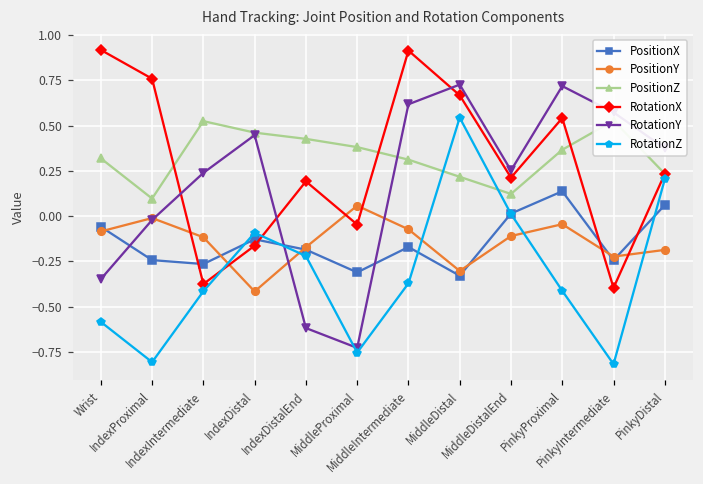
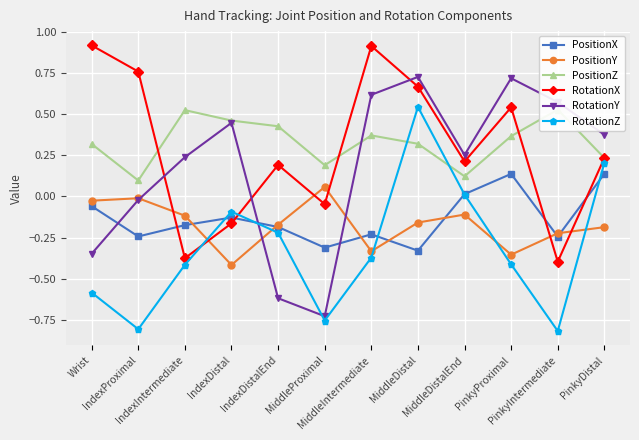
  {
    "PositionX": {
      "Wrist": -0.06,
      "IndexProximal": -0.24,
-     "IndexIntermediate": -0.26,
+     "IndexIntermediate": -0.17,
      "IndexDistal": -0.13,
      "MiddleProximal": -0.31,
-     "MiddleIntermediate": -0.17,
+     "MiddleIntermediate": -0.23,
      "MiddleDistal": -0.33,
      "PinkyProximal": 0.14,
      "PinkyIntermediate": -0.24,
-     "PinkyDistal": 0.06
+     "PinkyDistal": 0.14
    },
    "PositionY": {
-     "Wrist": -0.08,
+     "Wrist": -0.03,
      "IndexIntermediate": -0.12,
      "IndexDistal": -0.42,
      "MiddleProximal": 0.06,
-     "MiddleIntermediate": -0.07,
-     "MiddleDistal": -0.30,
+     "MiddleIntermediate": -0.33,
+     "MiddleDistal": -0.16,
      "MiddleDistalEnd": -0.11,
-     "PinkyProximal": -0.04,
+     "PinkyProximal": -0.35,
      "PinkyIntermediate": -0.22,
      "PinkyDistal": -0.19
    },
    "PositionZ": {
      "Wrist": 0.32,
      "IndexProximal": 0.10,
      "IndexIntermediate": 0.52,
      "IndexDistalEnd": 0.43,
-     "MiddleProximal": 0.38,
-     "MiddleIntermediate": 0.31,
-     "MiddleDistal": 0.22,
+     "MiddleProximal": 0.19,
+     "MiddleIntermediate": 0.37,
+     "MiddleDistal": 0.32,
      "MiddleDistalEnd": 0.12,
      "PinkyProximal": 0.37
    },
    "RotationX": {
      "Wrist": 0.92,
      "IndexProximal": 0.76,
      "IndexIntermediate": -0.38,
      "IndexDistal": -0.16,
      "IndexDistalEnd": 0.19,
      "MiddleProximal": -0.05,
      "MiddleIntermediate": 0.91,
      "MiddleDistal": 0.67,
      "MiddleDistalEnd": 0.21,
      "PinkyProximal": 0.54,
      "PinkyIntermediate": -0.40
    },
    "RotationY": {
      "Wrist": -0.35,
      "IndexIntermediate": 0.24,
      "IndexDistalEnd": -0.62,
      "MiddleProximal": -0.73,
      "MiddleIntermediate": 0.62,
      "MiddleDistal": 0.73,
      "MiddleDistalEnd": 0.25,
      "PinkyProximal": 0.72,
      "PinkyDistal": 0.37
    },
    "RotationZ": {
      "Wrist": -0.58,
      "IndexProximal": -0.81,
      "IndexIntermediate": -0.42,
      "IndexDistal": -0.09,
      "IndexDistalEnd": -0.22,
      "MiddleProximal": -0.75,
      "MiddleIntermediate": -0.37,
      "MiddleDistal": 0.54,
      "PinkyProximal": -0.41,
      "PinkyIntermediate": -0.82,
      "PinkyDistal": 0.20
    }
  }
